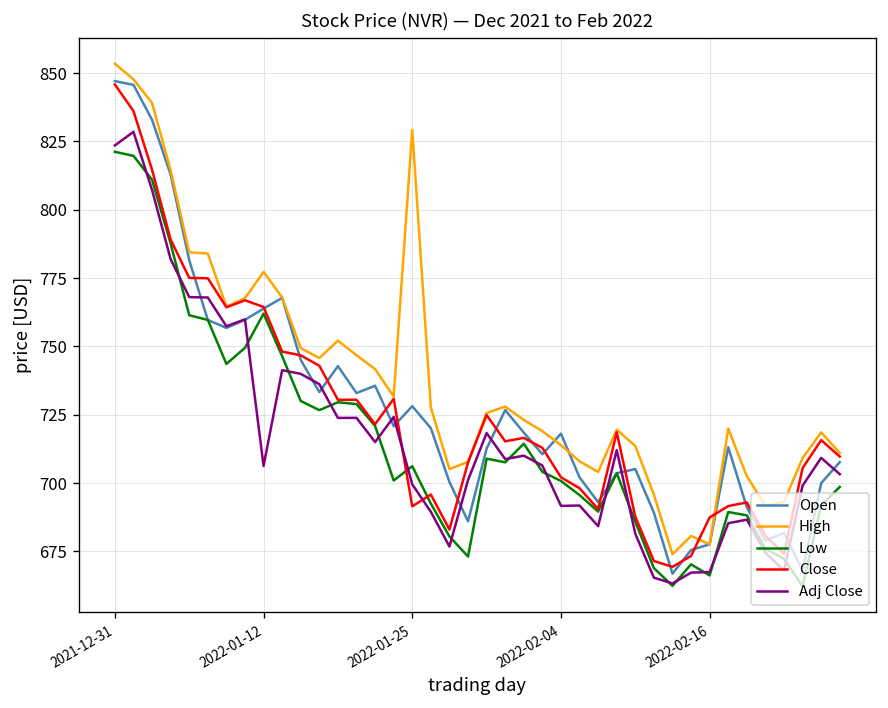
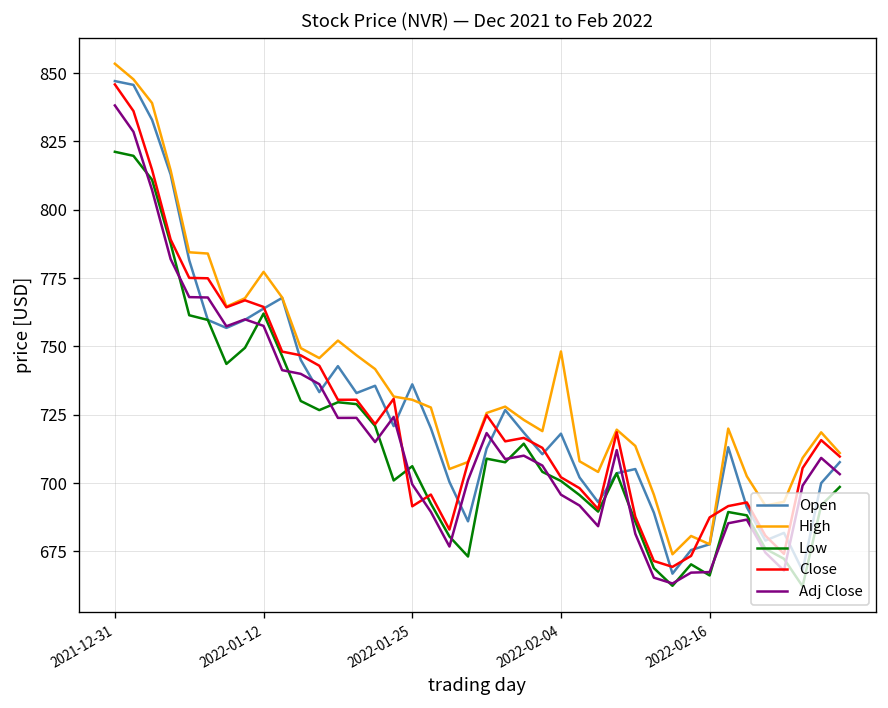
  {
    "Open": {
      "2021-12-31": 847,
-     "2022-01-25": 728,
+     "2022-01-25": 736,
      "2022-02-04": 718
    },
    "High": {
      "2021-12-31": 853,
      "2022-01-12": 777,
-     "2022-01-25": 829,
-     "2022-02-04": 714
+     "2022-01-25": 731,
+     "2022-02-04": 748
    },
    "Low": {
      "2021-12-31": 821,
      "2022-01-12": 762,
      "2022-01-25": 706,
      "2022-02-04": 701,
      "2022-02-16": 666
    },
    "Close": {
      "2021-12-31": 846,
      "2022-01-25": 692,
      "2022-02-04": 702,
      "2022-02-16": 687
    },
    "Adj Close": {
-     "2021-12-31": 824,
-     "2022-01-12": 706,
+     "2021-12-31": 838,
+     "2022-01-12": 758,
      "2022-01-25": 700,
-     "2022-02-04": 692,
+     "2022-02-04": 696,
      "2022-02-16": 667
    }
  }
